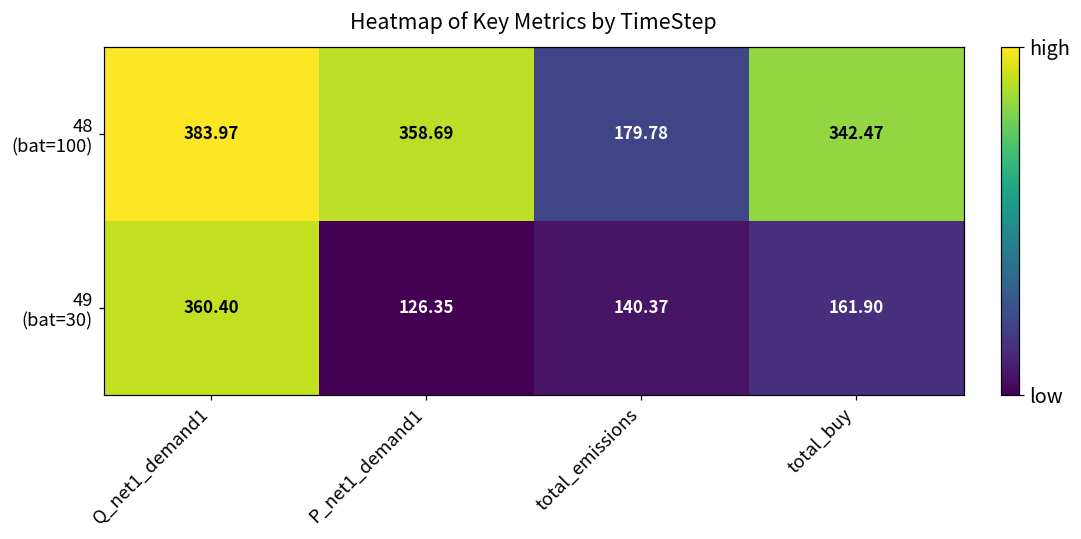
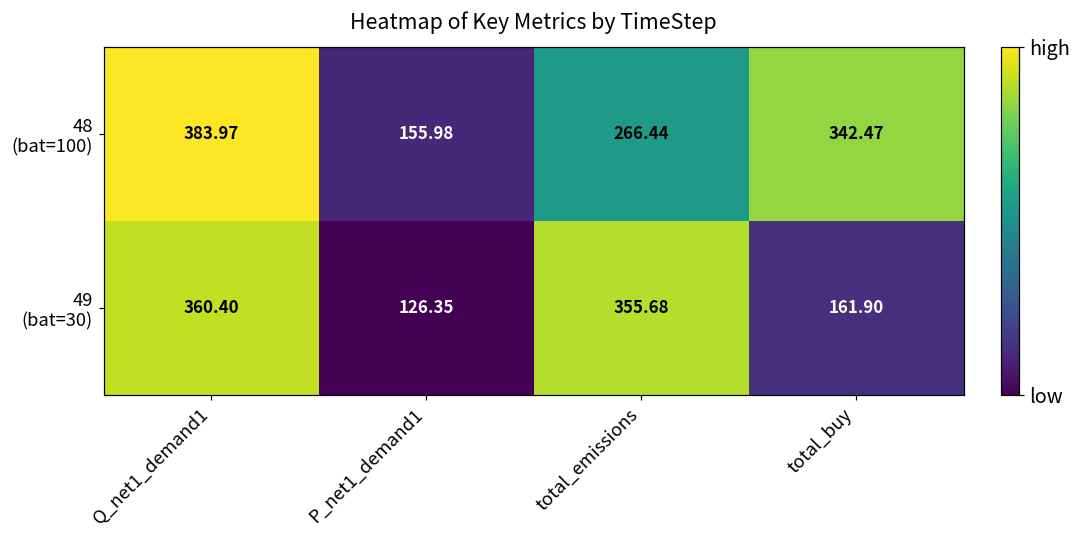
  {
    "48 (bat=100)": {
      "Q_net1_demand1": 383.97,
-     "P_net1_demand1": 358.69,
-     "total_emissions": 179.78,
+     "P_net1_demand1": 155.98,
+     "total_emissions": 266.44,
      "total_buy": 342.47
    },
    "49 (bat=30)": {
      "Q_net1_demand1": 360.40,
      "P_net1_demand1": 126.35,
-     "total_emissions": 140.37,
+     "total_emissions": 355.68,
      "total_buy": 161.90
    }
  }
